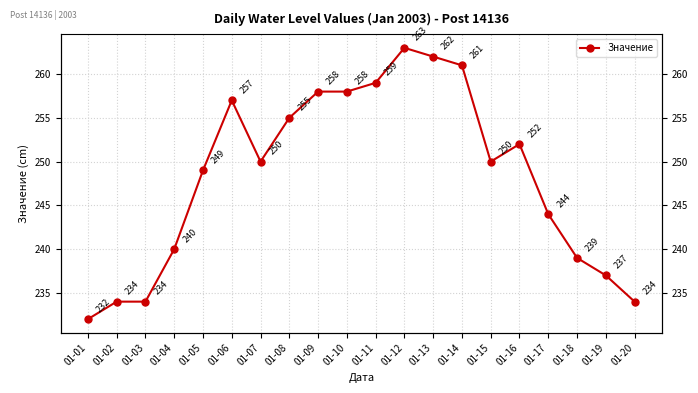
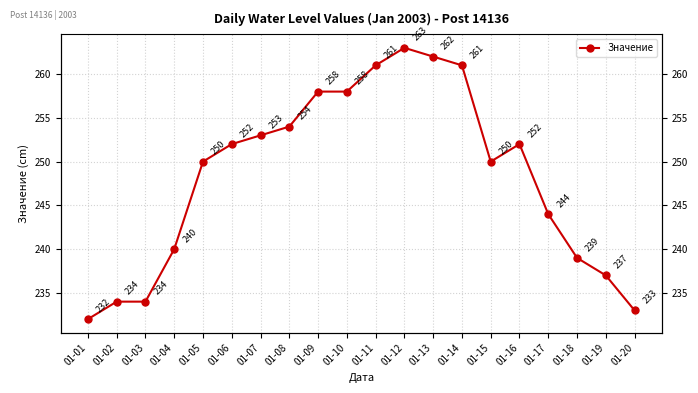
  {
    "01-01": 232,
    "01-03": 234,
    "01-04": 240,
-   "01-05": 249,
-   "01-06": 257,
-   "01-07": 250,
-   "01-08": 255,
+   "01-05": 250,
+   "01-06": 252,
+   "01-07": 253,
+   "01-08": 254,
    "01-10": 258,
-   "01-11": 259,
+   "01-11": 261,
    "01-12": 263,
    "01-13": 262,
    "01-14": 261,
    "01-15": 250,
    "01-16": 252,
    "01-17": 244,
    "01-18": 239,
    "01-19": 237,
-   "01-20": 234
+   "01-20": 233
  }
